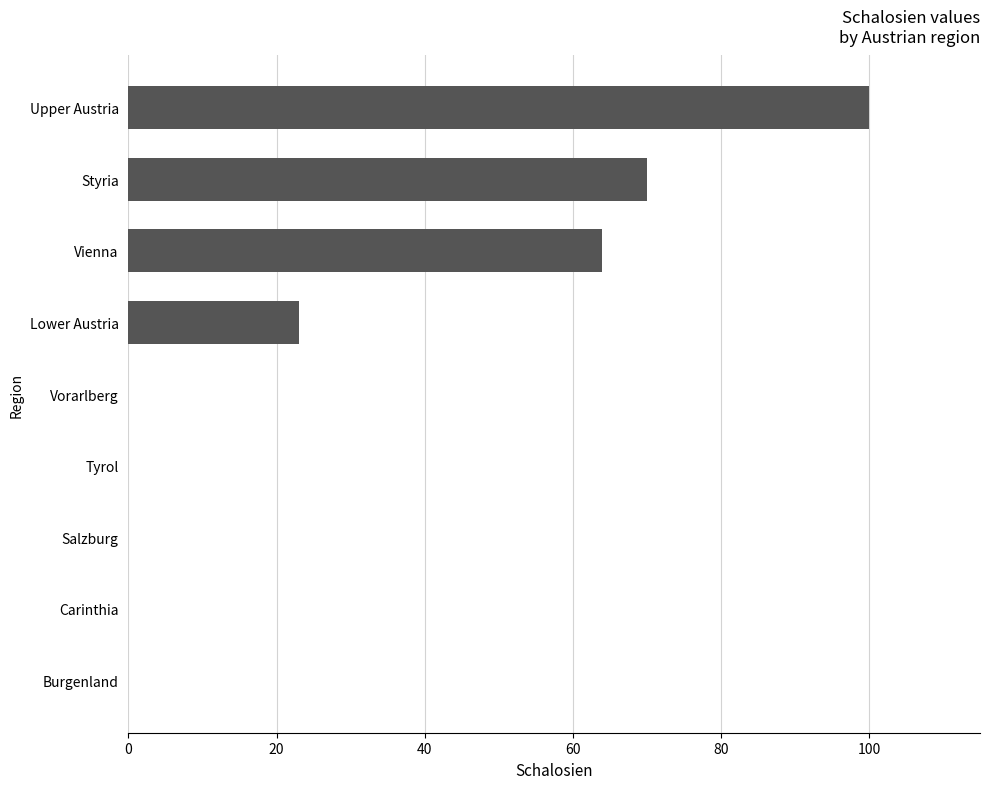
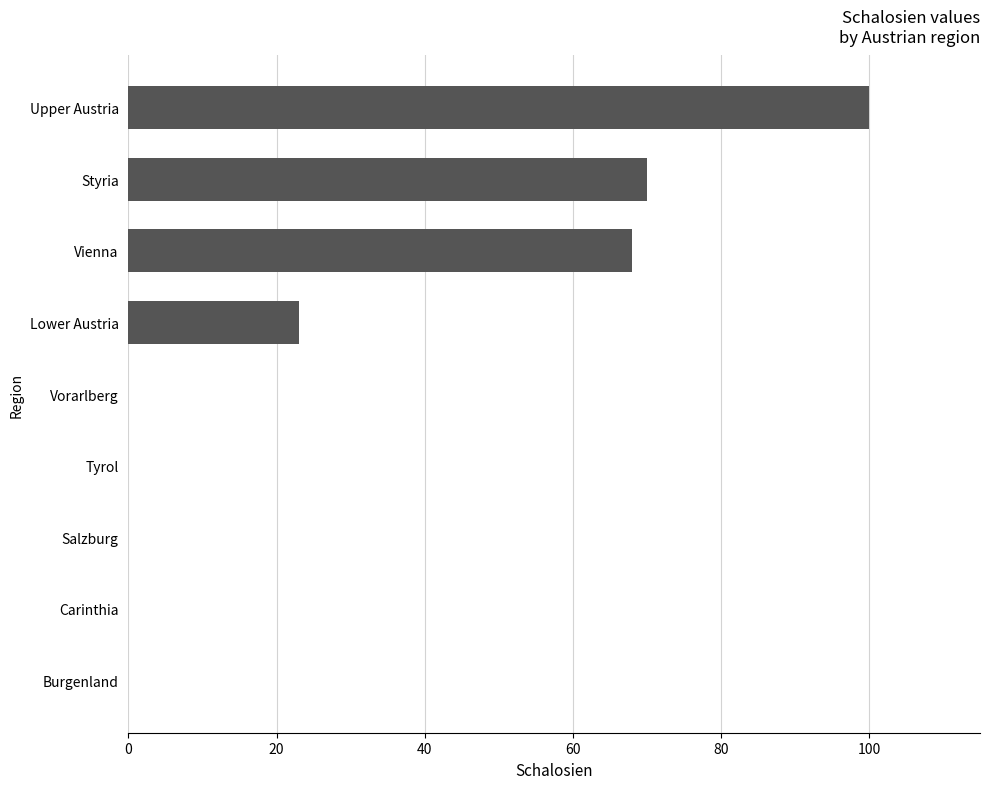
  {
    "Upper Austria": 100,
    "Styria": 70,
-   "Vienna": 64,
+   "Vienna": 68,
    "Lower Austria": 23,
    "Vorarlberg": 0,
    "Tyrol": 0,
    "Salzburg": 0,
    "Carinthia": 0,
    "Burgenland": 0
  }
